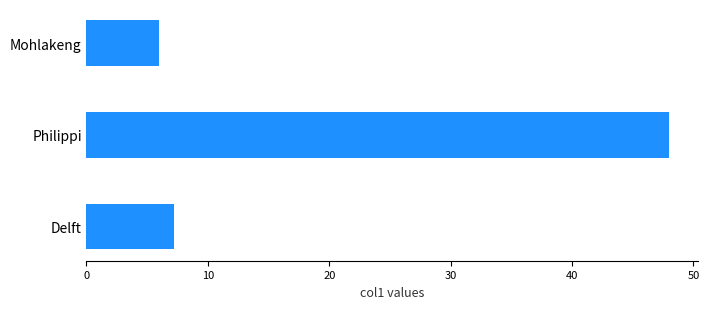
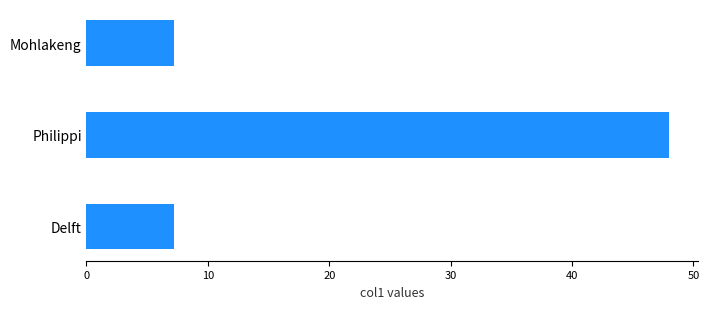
  {
-   "Mohlakeng": 6.0,
+   "Mohlakeng": 7.2,
    "Philippi": 48.0,
    "Delft": 7.2
  }
